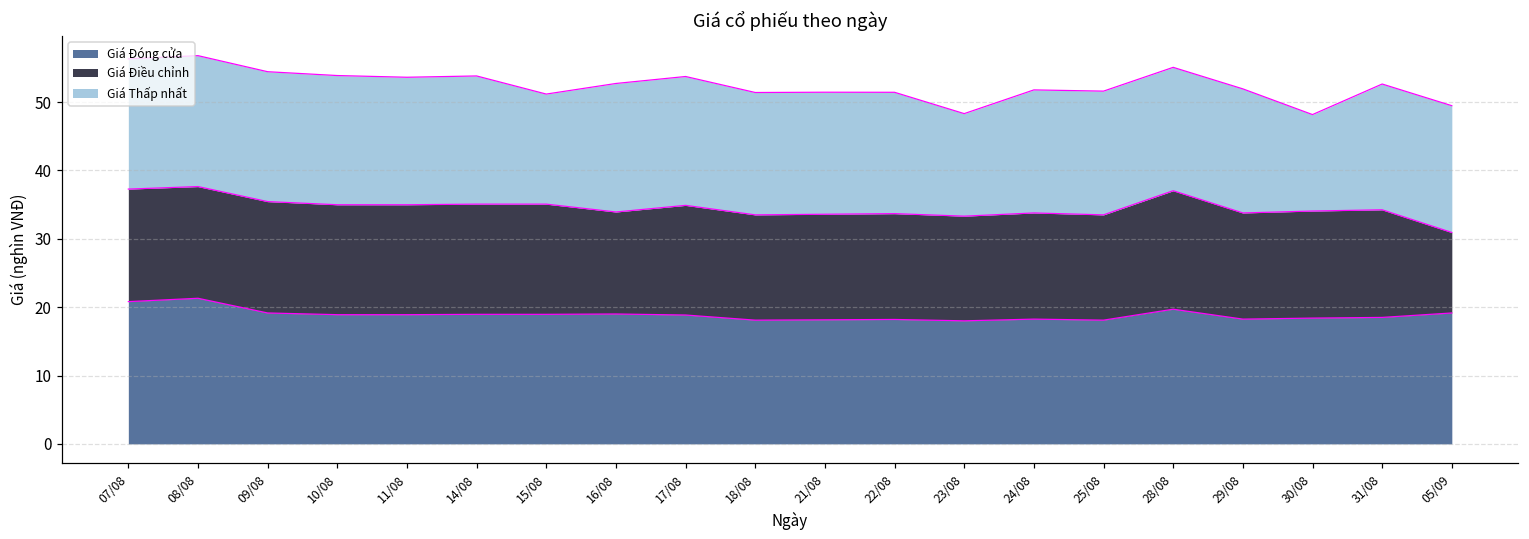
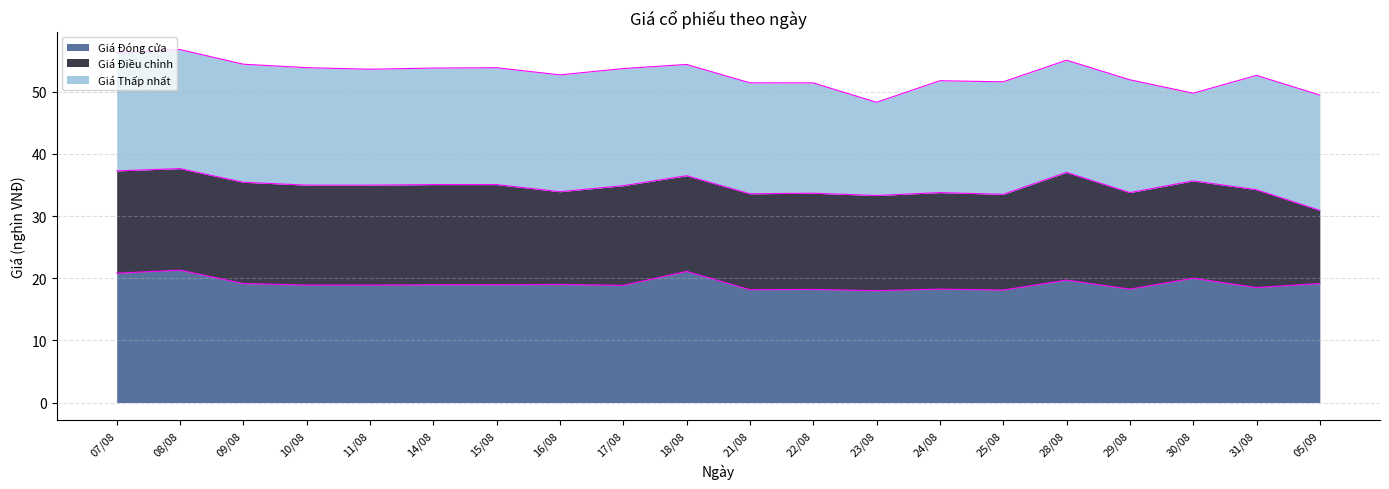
  {
    "Giá Đóng cửa": {
      "07/08": 21,
      "08/08": 21,
      "09/08": 19,
      "10/08": 19,
      "11/08": 19,
      "14/08": 19,
      "15/08": 19,
      "16/08": 19,
      "17/08": 19,
-     "18/08": 18,
+     "18/08": 21,
      "21/08": 18,
      "22/08": 18,
      "23/08": 18,
      "24/08": 18,
      "25/08": 18,
      "28/08": 20,
      "29/08": 18,
-     "30/08": 18,
+     "30/08": 20,
      "31/08": 19,
      "05/09": 19
    },
    "Giá Điều chỉnh": {
      "07/08": 16,
      "08/08": 16,
      "09/08": 16,
      "10/08": 16,
      "11/08": 16,
      "14/08": 16,
      "15/08": 16,
      "16/08": 15,
      "17/08": 16,
      "18/08": 15,
      "21/08": 15,
      "22/08": 15,
      "23/08": 15,
      "24/08": 16,
      "25/08": 15,
      "28/08": 17,
      "29/08": 16,
      "30/08": 16,
      "31/08": 16,
      "05/09": 12
    },
    "Giá Thấp nhất": {
      "08/08": 19,
      "09/08": 19,
      "10/08": 19,
      "11/08": 19,
      "14/08": 19,
-     "15/08": 16,
+     "15/08": 19,
      "16/08": 19,
      "17/08": 19,
      "18/08": 18,
      "21/08": 18,
      "22/08": 18,
      "23/08": 15,
      "24/08": 18,
      "25/08": 18,
      "28/08": 18,
      "29/08": 18,
      "30/08": 14,
      "31/08": 18,
      "05/09": 19
    }
  }
